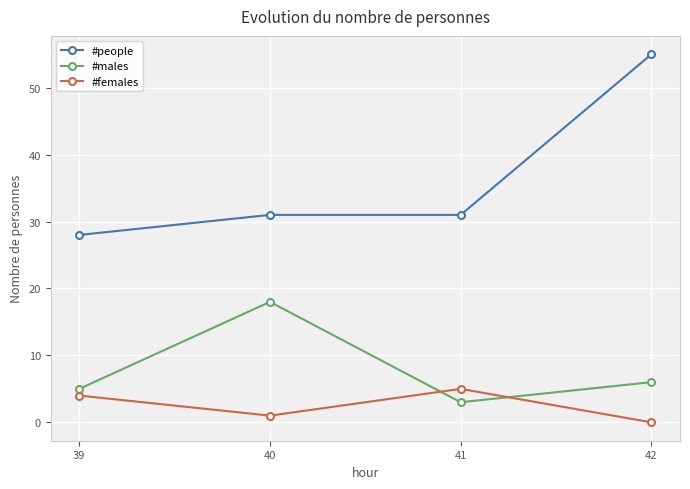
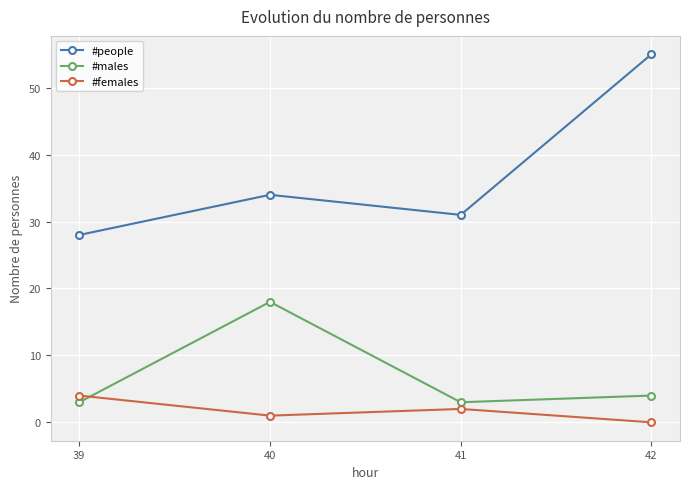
  {
    "#people": {
      "39": 28,
-     "40": 31,
+     "40": 34,
      "41": 31,
      "42": 55
    },
    "#males": {
-     "39": 5,
+     "39": 3,
      "40": 18,
      "41": 3,
-     "42": 6
+     "42": 4
    },
    "#females": {
      "39": 4,
      "40": 1,
-     "41": 5,
+     "41": 2,
      "42": 0
    }
  }
